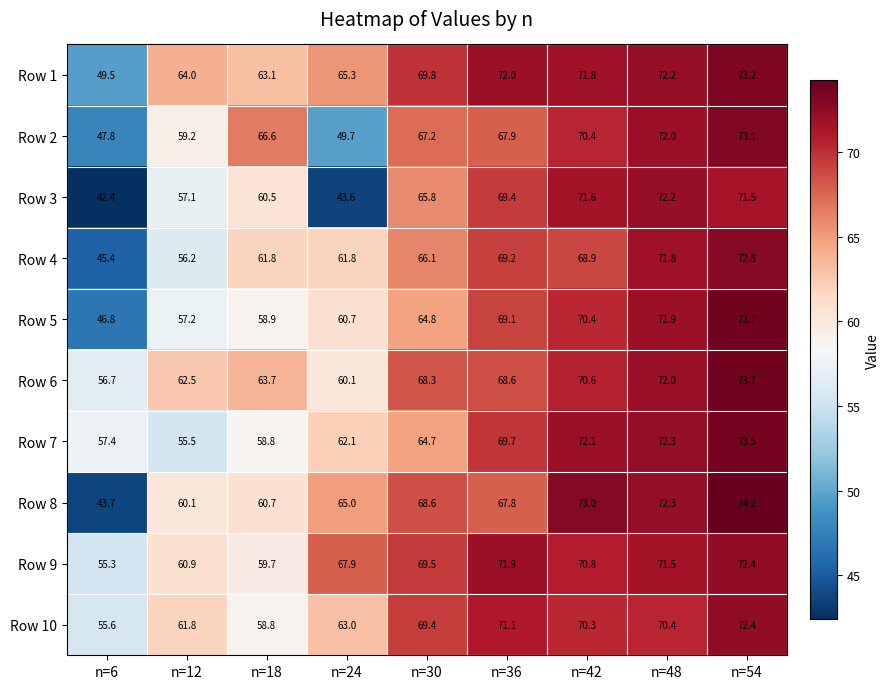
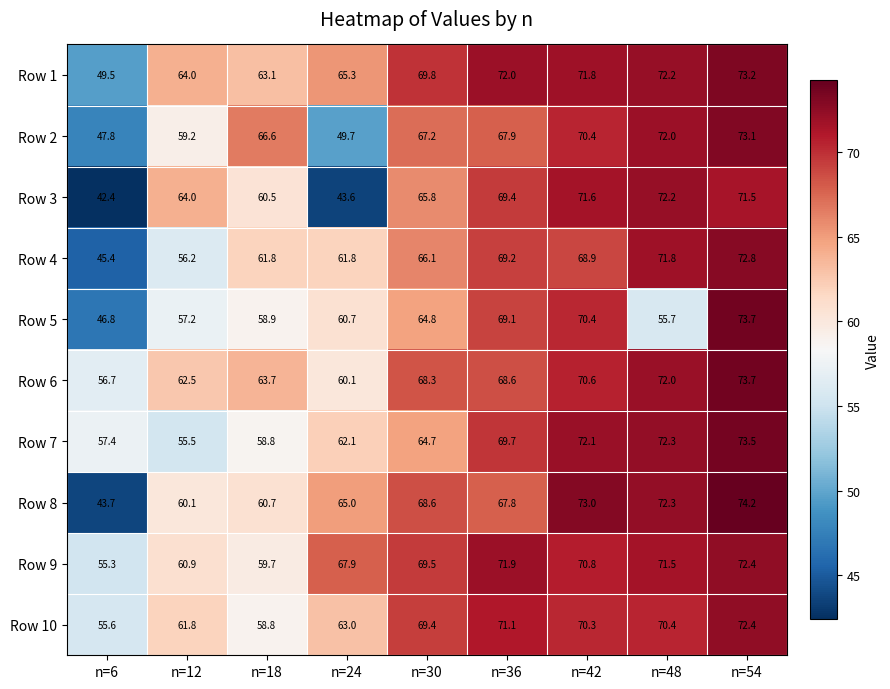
  {
    "Row 1": {
      "n=6": 49.5,
      "n=12": 64.0,
      "n=18": 63.1,
      "n=24": 65.3,
      "n=30": 69.8,
      "n=36": 72.0,
      "n=42": 71.8,
      "n=48": 72.2,
      "n=54": 73.2
    },
    "Row 2": {
      "n=6": 47.8,
      "n=12": 59.2,
      "n=18": 66.6,
      "n=24": 49.7,
      "n=30": 67.2,
      "n=36": 67.9,
      "n=42": 70.4,
      "n=48": 72.0,
      "n=54": 73.1
    },
    "Row 3": {
      "n=6": 42.4,
-     "n=12": 57.1,
+     "n=12": 64.0,
      "n=18": 60.5,
      "n=24": 43.6,
      "n=30": 65.8,
      "n=36": 69.4,
      "n=42": 71.6,
      "n=48": 72.2,
      "n=54": 71.5
    },
    "Row 4": {
      "n=6": 45.4,
      "n=12": 56.2,
      "n=18": 61.8,
      "n=24": 61.8,
      "n=30": 66.1,
      "n=36": 69.2,
      "n=42": 68.9,
      "n=48": 71.8,
      "n=54": 72.8
    },
    "Row 5": {
      "n=6": 46.8,
      "n=12": 57.2,
      "n=18": 58.9,
      "n=24": 60.7,
      "n=30": 64.8,
      "n=36": 69.1,
      "n=42": 70.4,
-     "n=48": 71.9,
+     "n=48": 55.7,
      "n=54": 73.7
    },
    "Row 6": {
      "n=6": 56.7,
      "n=12": 62.5,
      "n=18": 63.7,
      "n=24": 60.1,
      "n=30": 68.3,
      "n=36": 68.6,
      "n=42": 70.6,
      "n=48": 72.0,
      "n=54": 73.7
    },
    "Row 7": {
      "n=6": 57.4,
      "n=12": 55.5,
      "n=18": 58.8,
      "n=24": 62.1,
      "n=30": 64.7,
      "n=36": 69.7,
      "n=42": 72.1,
      "n=48": 72.3,
      "n=54": 73.5
    },
    "Row 8": {
      "n=6": 43.7,
      "n=12": 60.1,
      "n=18": 60.7,
      "n=24": 65.0,
      "n=30": 68.6,
      "n=36": 67.8,
      "n=42": 73.0,
      "n=48": 72.3,
      "n=54": 74.2
    },
    "Row 9": {
      "n=6": 55.3,
      "n=12": 60.9,
      "n=18": 59.7,
      "n=24": 67.9,
      "n=30": 69.5,
      "n=36": 71.9,
      "n=42": 70.8,
      "n=48": 71.5,
      "n=54": 72.4
    },
    "Row 10": {
      "n=6": 55.6,
      "n=12": 61.8,
      "n=18": 58.8,
      "n=24": 63.0,
      "n=30": 69.4,
      "n=36": 71.1,
      "n=42": 70.3,
      "n=48": 70.4,
      "n=54": 72.4
    }
  }
